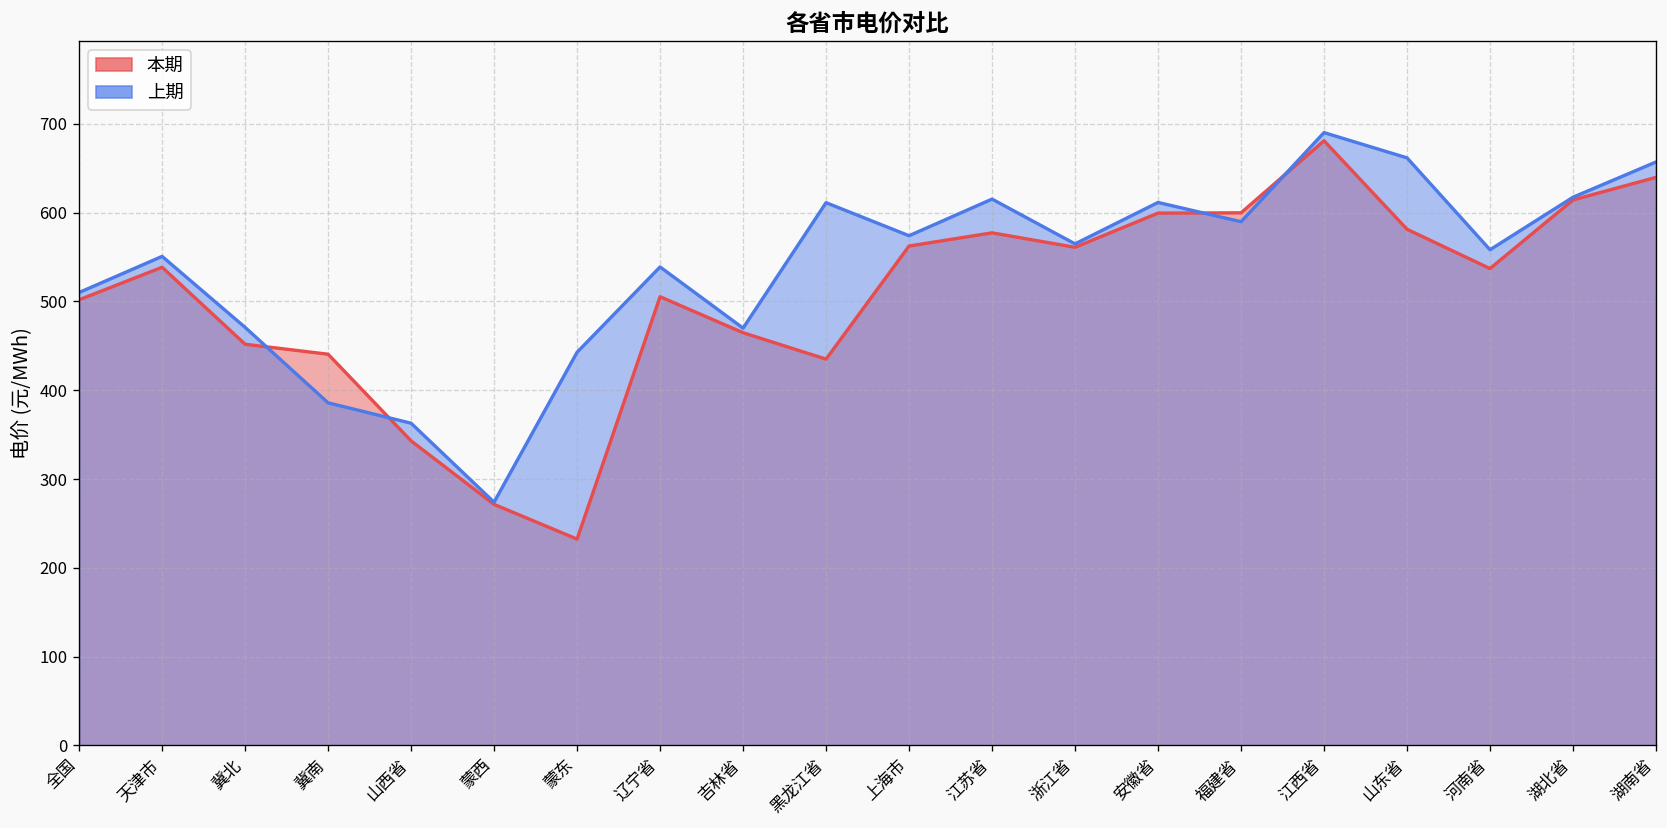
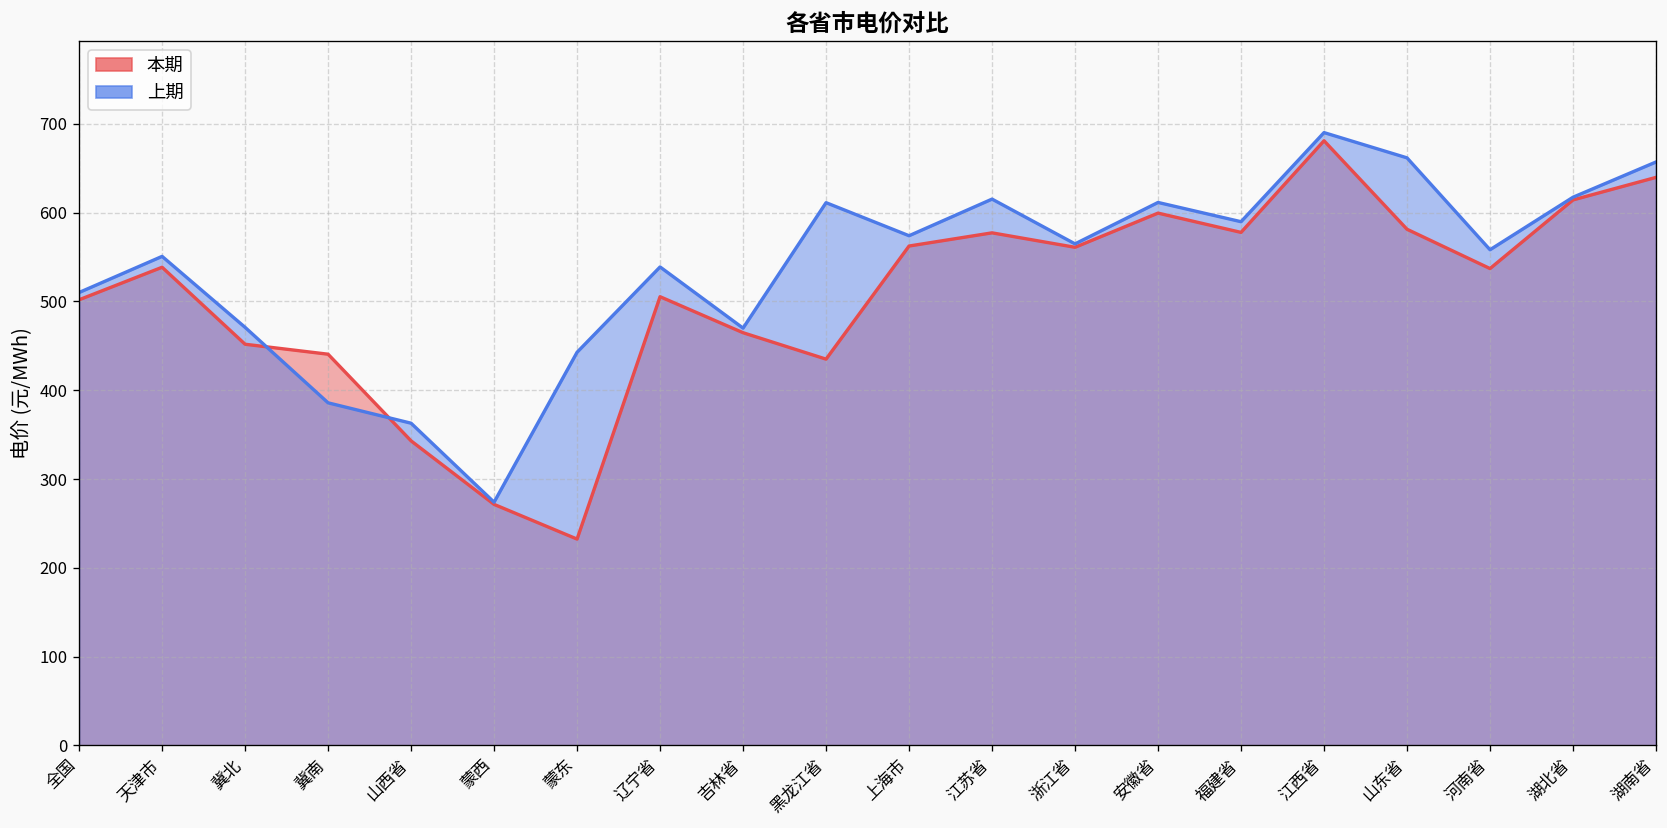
  {
    "本期": {
      "全国": 500,
      "天津市": 540,
      "冀北": 450,
      "冀南": 440,
      "山西省": 340,
      "蒙东": 230,
      "辽宁省": 510,
      "吉林省": 460,
      "黑龙江省": 440,
      "上海市": 560,
      "江苏省": 580,
      "浙江省": 560,
      "安徽省": 600,
-     "福建省": 600,
+     "福建省": 580,
      "江西省": 680,
      "山东省": 580,
      "河南省": 540,
      "湖南省": 640
    },
    "上期": {
      "全国": 510,
      "天津市": 550,
      "冀北": 470,
      "冀南": 390,
      "山西省": 360,
      "蒙东": 440,
      "辽宁省": 540,
      "吉林省": 470,
      "黑龙江省": 610,
      "上海市": 570,
      "江苏省": 620,
      "浙江省": 560,
      "安徽省": 610,
      "福建省": 590,
      "江西省": 690,
      "山东省": 660,
      "河南省": 560,
      "湖南省": 660
    }
  }
